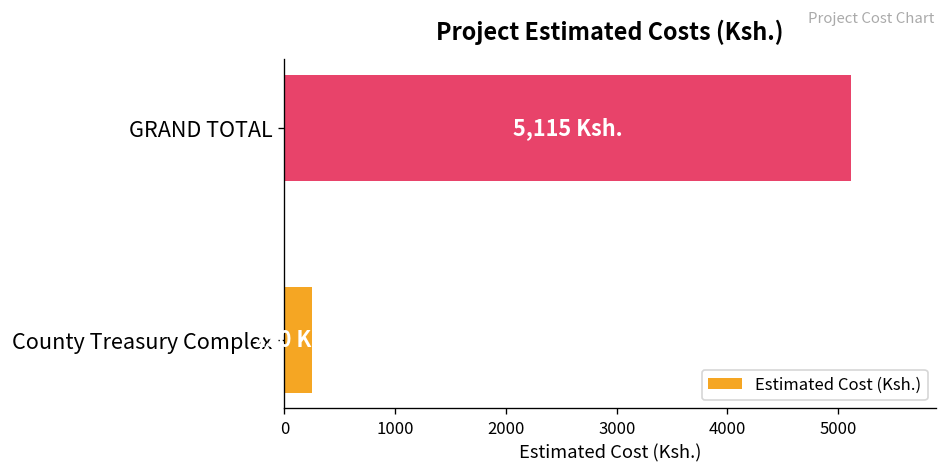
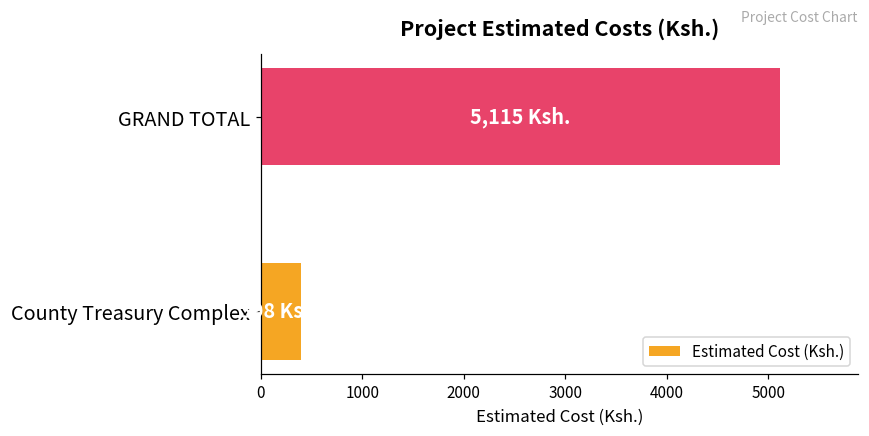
  {
-   "County Treasury Complex": 300
+   "County Treasury Complex": 400
  }
